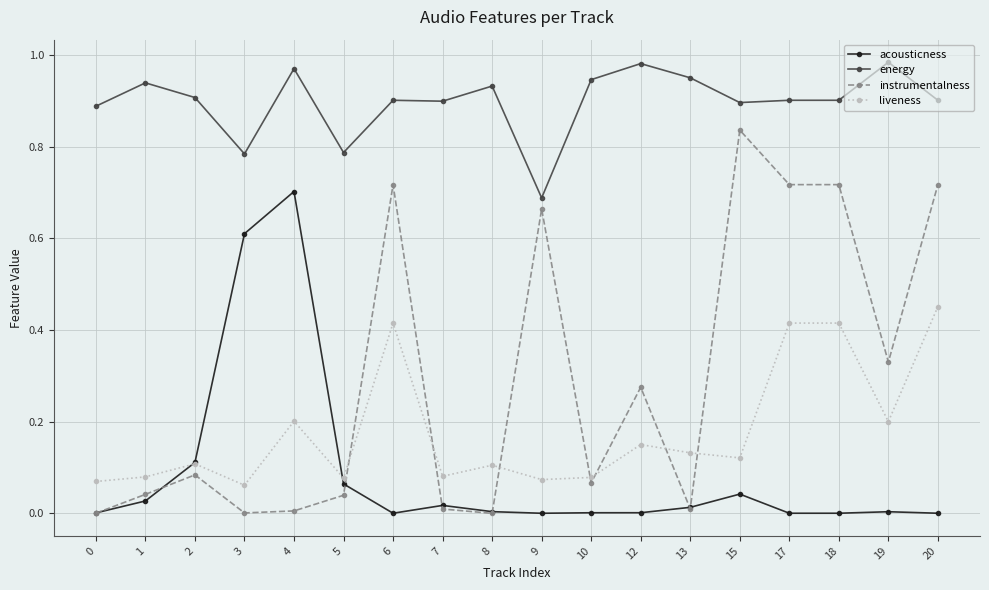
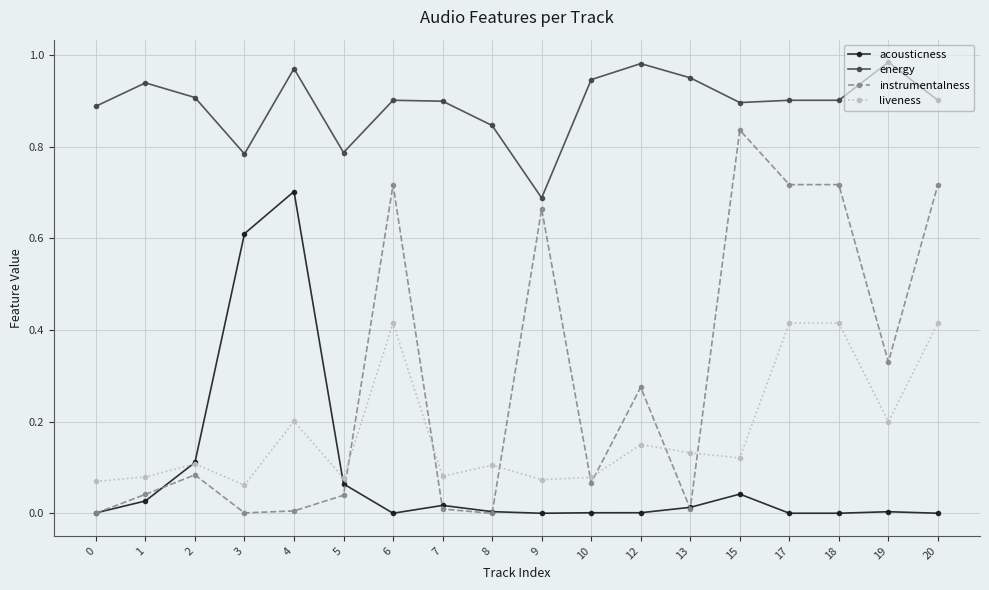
  {
    "acousticness": {
      "1": 0.03,
      "3": 0.61,
      "4": 0.70,
      "5": 0.06,
      "6": 0.00,
      "7": 0.02,
      "9": 0.00,
      "10": 0.00,
      "12": 0.00,
      "15": 0.04,
      "17": 0.00,
      "18": 0.00,
      "19": 0.00,
      "20": 0.00
    },
    "energy": {
      "0": 0.89,
      "1": 0.94,
      "2": 0.91,
      "3": 0.78,
      "4": 0.97,
      "5": 0.79,
      "6": 0.90,
      "7": 0.90,
-     "8": 0.93,
+     "8": 0.85,
      "9": 0.69,
      "10": 0.95,
      "12": 0.98,
      "13": 0.95,
      "15": 0.90,
      "17": 0.90,
      "18": 0.90
    },
    "instrumentalness": {
      "1": 0.04,
      "2": 0.08,
      "3": 0.00,
      "4": 0.01,
      "5": 0.04,
      "6": 0.72,
      "7": 0.01,
      "9": 0.66,
      "10": 0.07,
      "12": 0.28,
      "15": 0.84,
      "17": 0.72,
      "18": 0.72,
      "19": 0.33,
      "20": 0.72
    },
    "liveness": {
      "0": 0.07,
      "1": 0.08,
      "3": 0.06,
      "4": 0.20,
      "5": 0.08,
      "6": 0.42,
      "7": 0.08,
      "8": 0.11,
      "9": 0.07,
      "10": 0.08,
      "12": 0.15,
      "13": 0.13,
      "15": 0.12,
      "17": 0.42,
      "18": 0.42,
      "19": 0.20,
-     "20": 0.45
+     "20": 0.42
    }
  }
